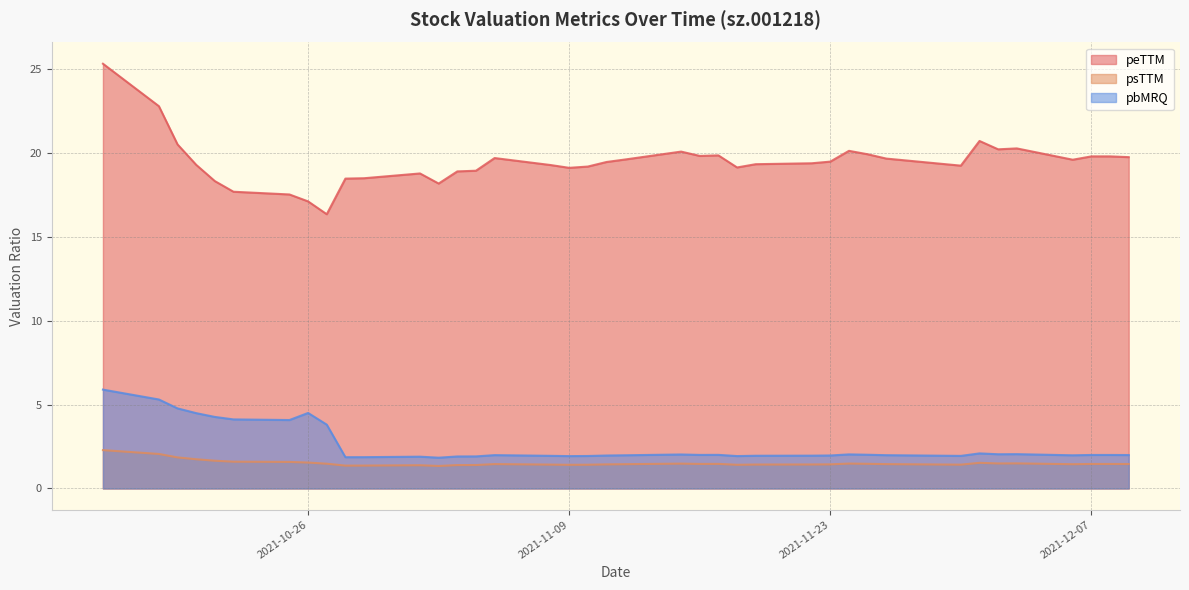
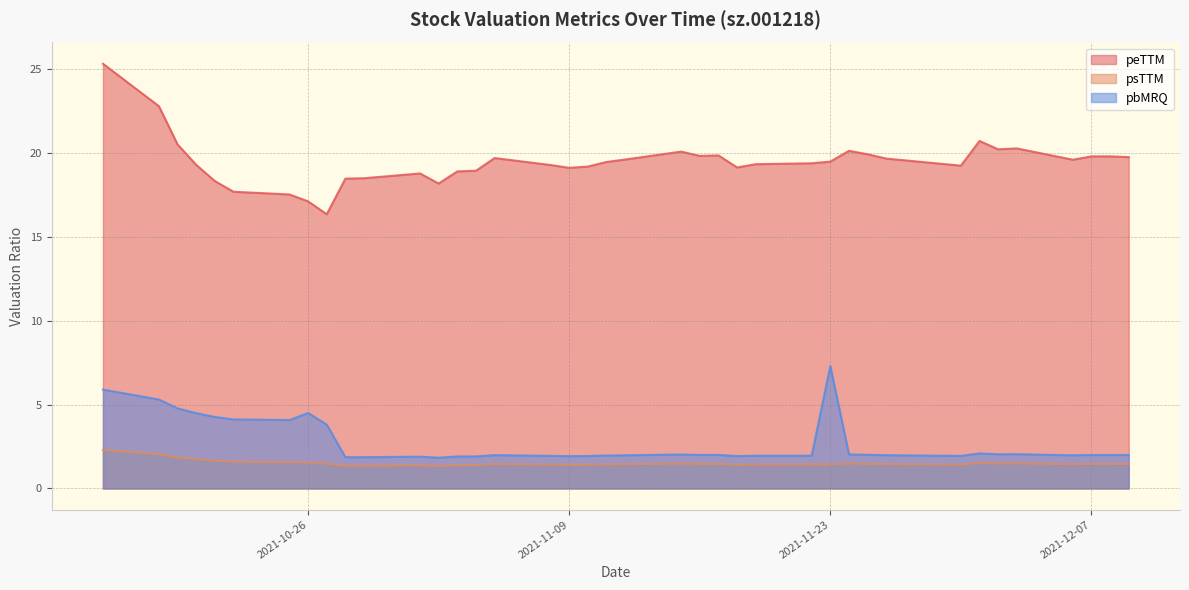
  {
    "pbMRQ": {
      "2021-10-26": 4.5,
      "2021-11-09": 1.9,
-     "2021-11-23": 2.0,
+     "2021-11-23": 7.3,
      "2021-12-07": 2.0
    }
  }
